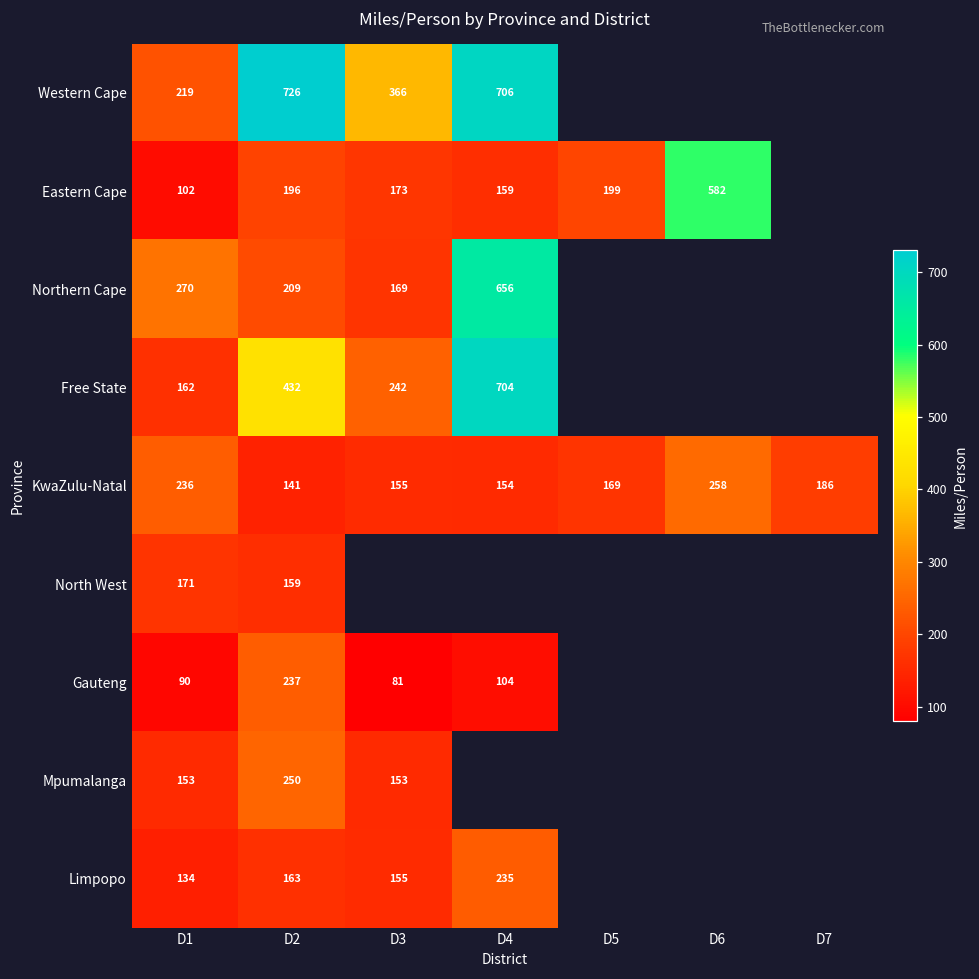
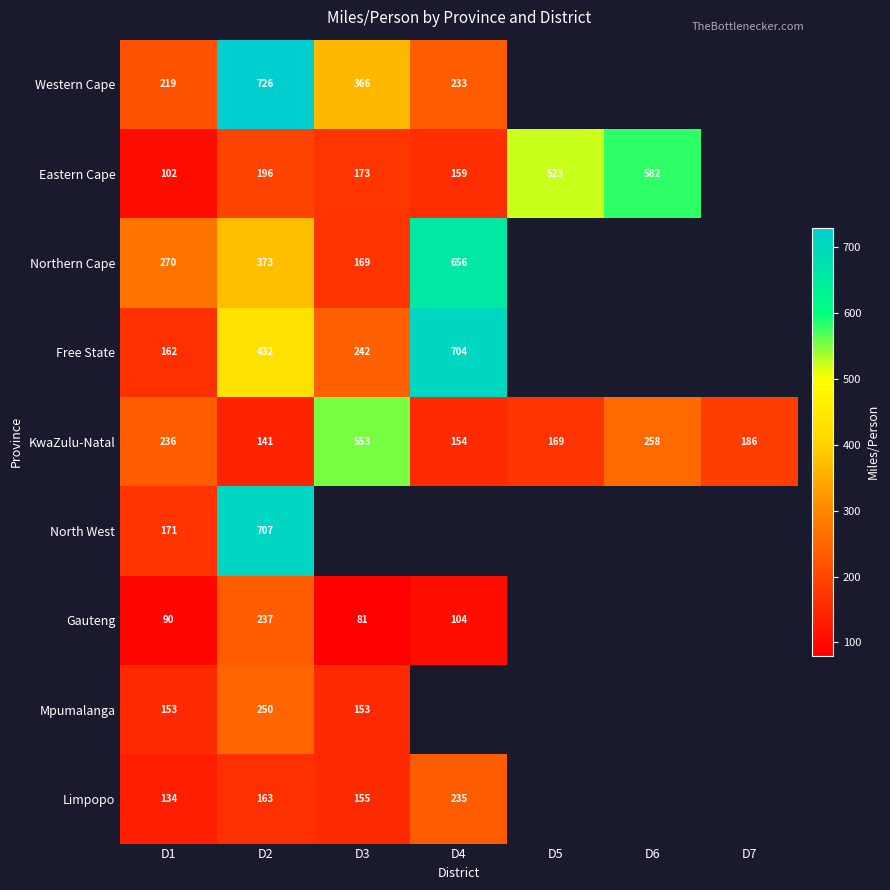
  {
    "Western Cape": {
      "D1": 219,
      "D2": 726,
      "D3": 366,
-     "D4": 706
+     "D4": 233
    },
    "Eastern Cape": {
      "D1": 102,
      "D2": 196,
      "D3": 173,
      "D4": 159,
-     "D5": 199,
+     "D5": 523,
      "D6": 582
    },
    "Northern Cape": {
      "D1": 270,
-     "D2": 209,
+     "D2": 373,
      "D3": 169,
      "D4": 656
    },
    "Free State": {
      "D1": 162,
      "D2": 432,
      "D3": 242,
      "D4": 704
    },
    "KwaZulu-Natal": {
      "D1": 236,
      "D2": 141,
-     "D3": 155,
+     "D3": 553,
      "D4": 154,
      "D5": 169,
      "D6": 258,
      "D7": 186
    },
    "North West": {
      "D1": 171,
-     "D2": 159
+     "D2": 707
    },
    "Gauteng": {
      "D1": 90,
      "D2": 237,
      "D3": 81,
      "D4": 104
    },
    "Mpumalanga": {
      "D1": 153,
      "D2": 250,
      "D3": 153
    },
    "Limpopo": {
      "D1": 134,
      "D2": 163,
      "D3": 155,
      "D4": 235
    }
  }
